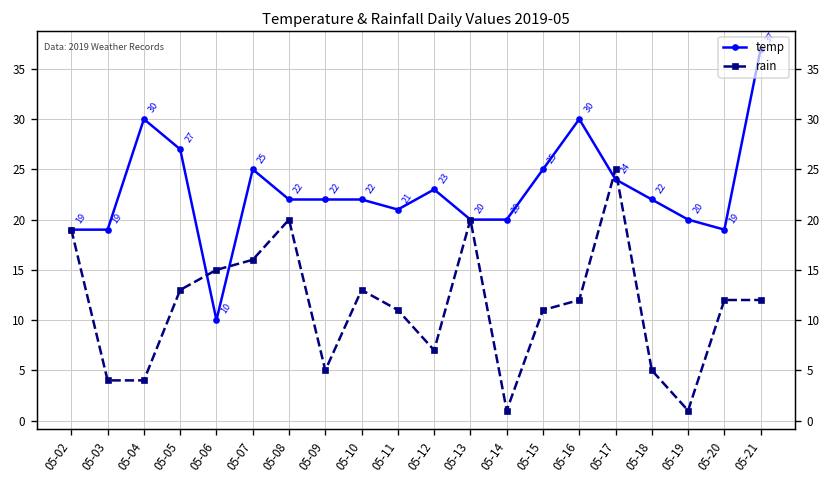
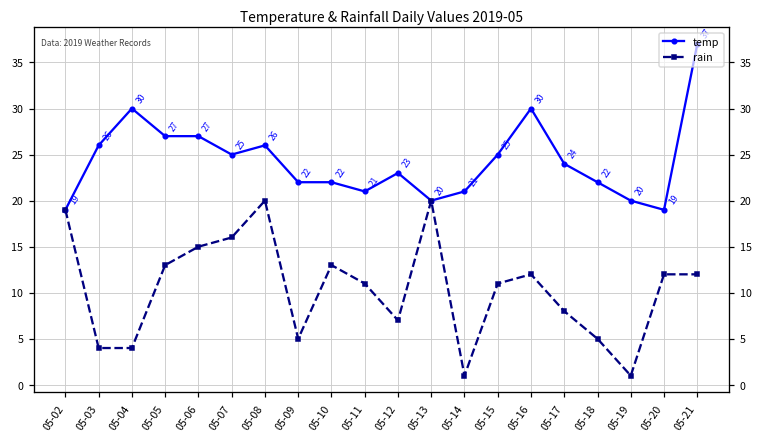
  {
    "temp": {
-     "05-03": 19,
+     "05-03": 26,
      "05-04": 30,
      "05-05": 27,
-     "05-06": 10,
+     "05-06": 27,
      "05-07": 25,
-     "05-08": 22,
+     "05-08": 26,
      "05-09": 22,
      "05-10": 22,
      "05-11": 21,
      "05-12": 23,
-     "05-14": 20,
+     "05-14": 21,
      "05-15": 25,
      "05-16": 30,
      "05-17": 24,
      "05-18": 22,
      "05-19": 20,
      "05-20": 19
    },
    "rain": {
      "05-03": 4,
      "05-04": 4,
      "05-05": 13,
      "05-06": 15,
      "05-07": 16,
      "05-08": 20,
      "05-09": 5,
      "05-10": 13,
      "05-11": 11,
      "05-12": 7,
      "05-14": 1,
      "05-15": 11,
      "05-16": 12,
-     "05-17": 25,
+     "05-17": 8,
      "05-18": 5,
      "05-19": 1,
      "05-20": 12,
      "05-21": 12
    }
  }
